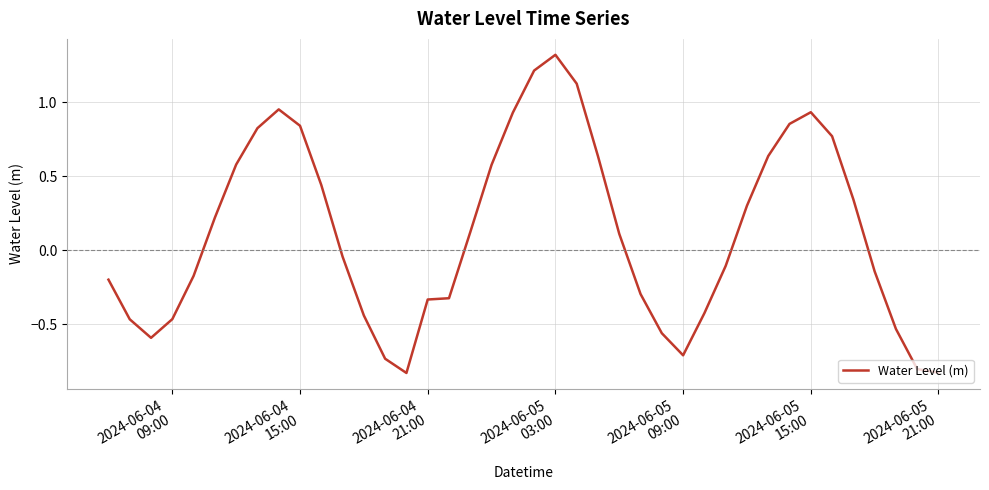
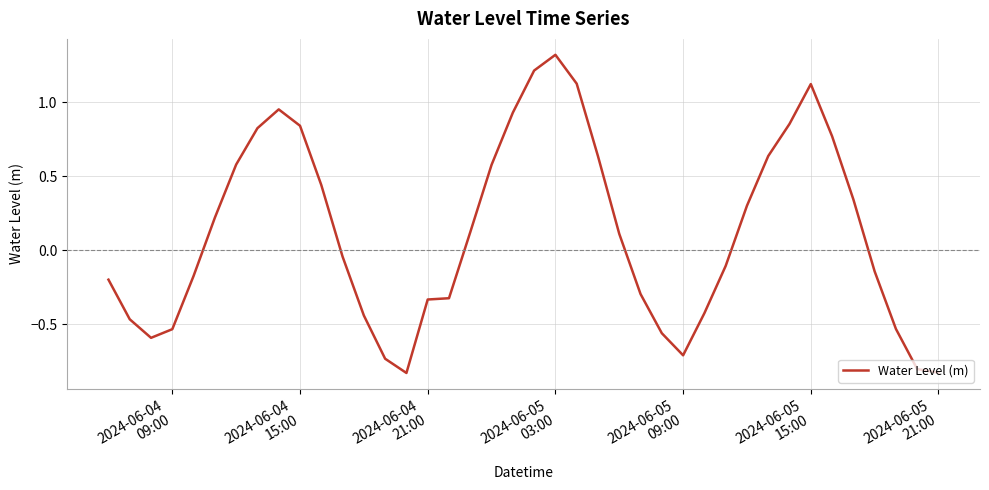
  {
-   "2024-06-04 09:00": -0.46,
+   "2024-06-04 09:00": -0.53,
    "2024-06-04 15:00": 0.84,
    "2024-06-04 21:00": -0.33,
    "2024-06-05 03:00": 1.32,
    "2024-06-05 09:00": -0.71,
-   "2024-06-05 15:00": 0.93
+   "2024-06-05 15:00": 1.12
  }
